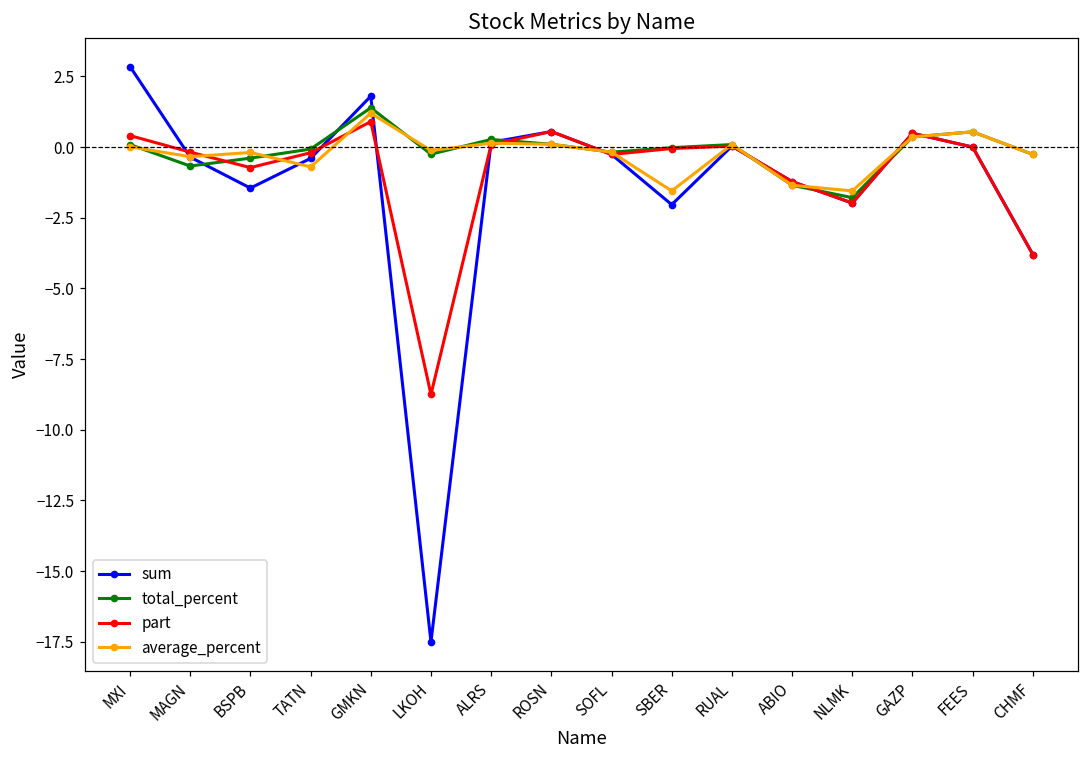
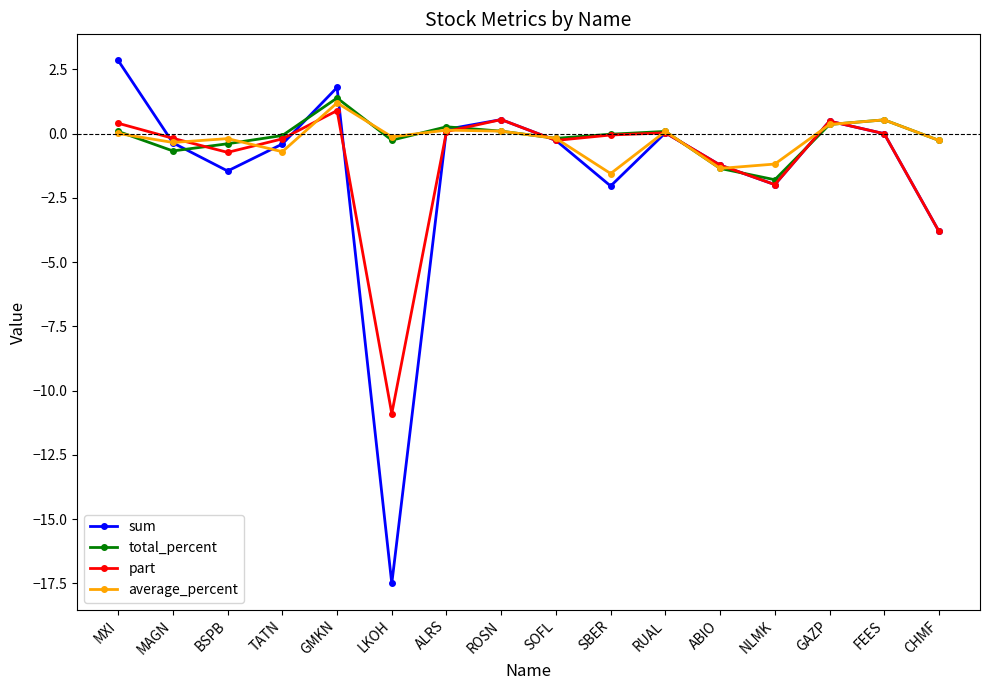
  {
    "sum": {
      "MXI": 2.8,
      "BSPB": -1.4,
      "TATN": -0.4,
      "GMKN": 1.8,
      "LKOH": -17.5,
      "SBER": -2.0
    },
    "total_percent": {
      "MAGN": -0.7,
      "BSPB": -0.4,
      "TATN": -0.1,
      "GMKN": 1.4,
      "LKOH": -0.3,
      "ALRS": 0.3,
      "NLMK": -1.8
    },
    "part": {
      "MXI": 0.4,
      "MAGN": -0.2,
      "BSPB": -0.7,
      "TATN": -0.2,
      "GMKN": 0.9,
-     "LKOH": -8.8
+     "LKOH": -10.9
    },
    "average_percent": {
      "BSPB": -0.2,
      "TATN": -0.7,
      "GMKN": 1.2,
      "LKOH": -0.1,
      "SBER": -1.6,
-     "NLMK": -1.6
+     "NLMK": -1.2
    }
  }
